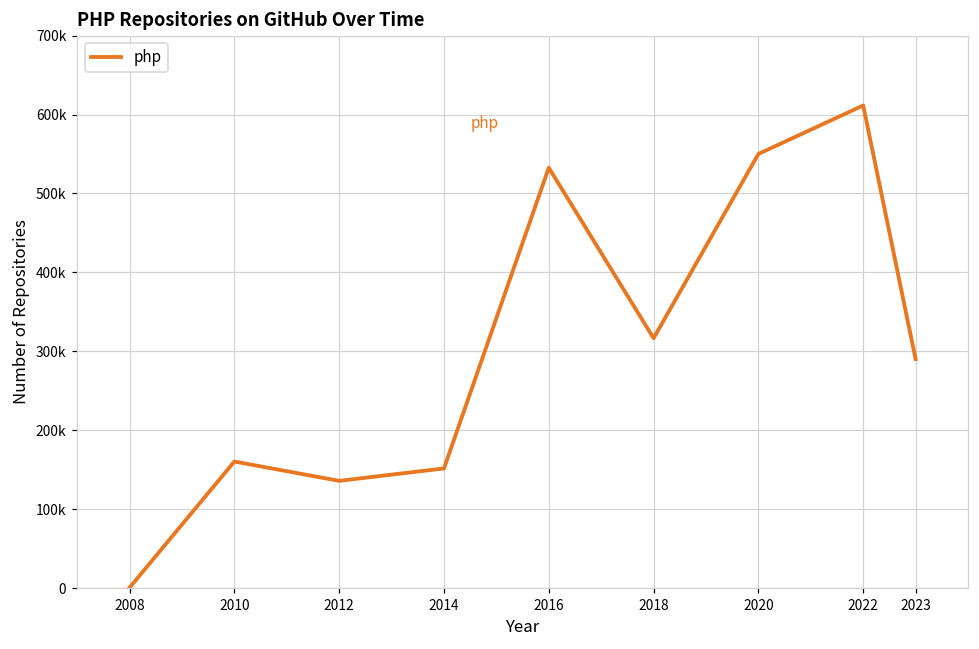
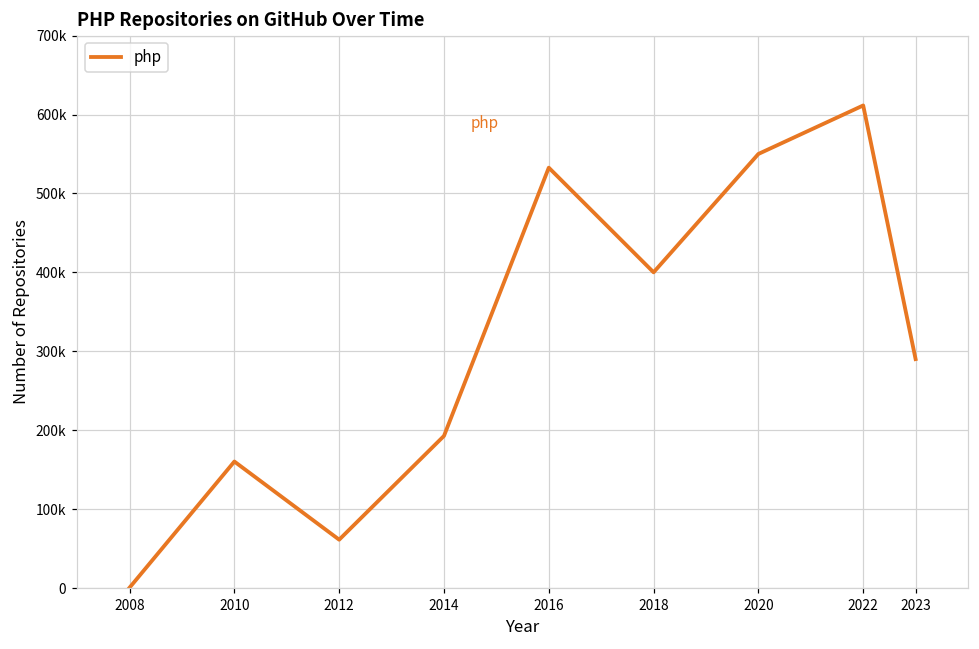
  {
    "2008": 0,
    "2010": 160000,
-   "2012": 140000,
-   "2014": 150000,
+   "2012": 60000,
+   "2014": 190000,
    "2016": 530000,
-   "2018": 320000,
+   "2018": 400000,
    "2020": 550000,
    "2022": 610000,
    "2023": 290000
  }
